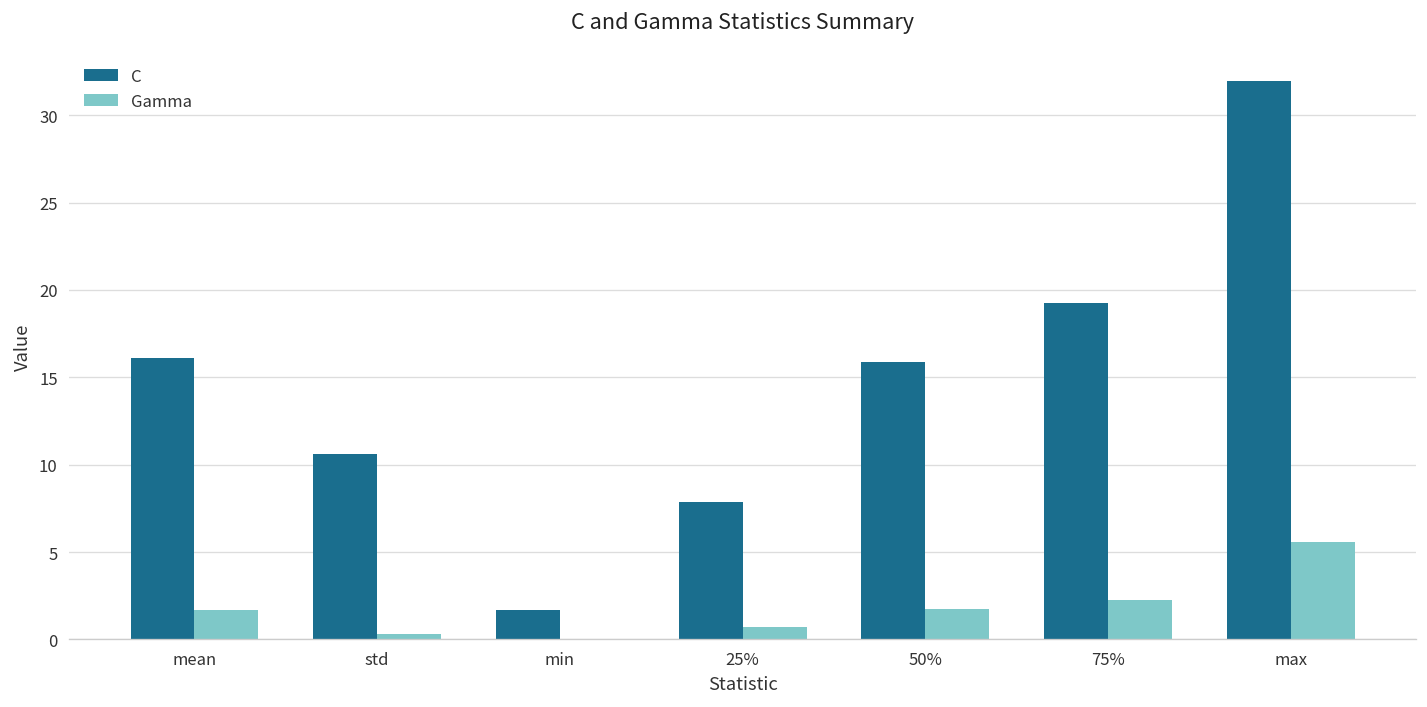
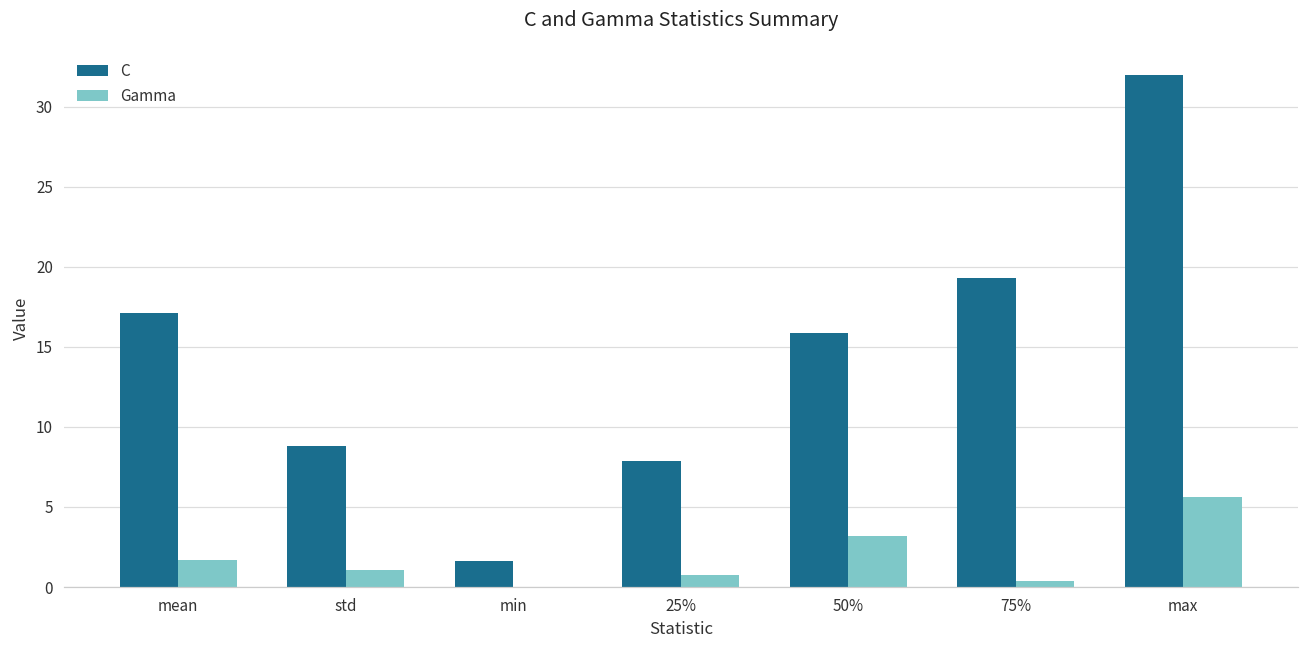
  {
    "C": {
-     "mean": 16.1,
-     "std": 10.6,
+     "mean": 17.1,
+     "std": 8.8,
      "min": 1.7,
      "25%": 7.9,
      "50%": 15.9,
      "75%": 19.3,
      "max": 32.0
    },
    "Gamma": {
      "mean": 1.7,
-     "std": 0.3,
+     "std": 1.0,
      "25%": 0.7,
-     "50%": 1.7,
-     "75%": 2.3,
+     "50%": 3.2,
+     "75%": 0.4,
      "max": 5.6
    }
  }
